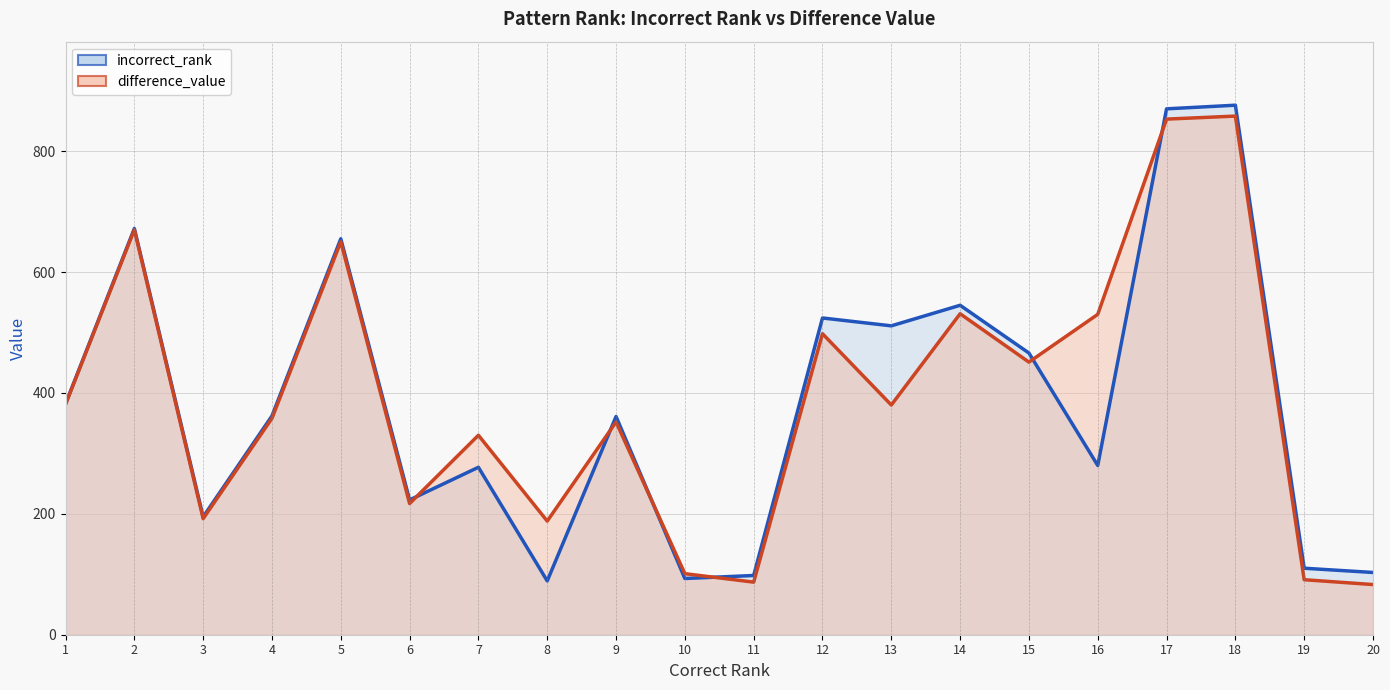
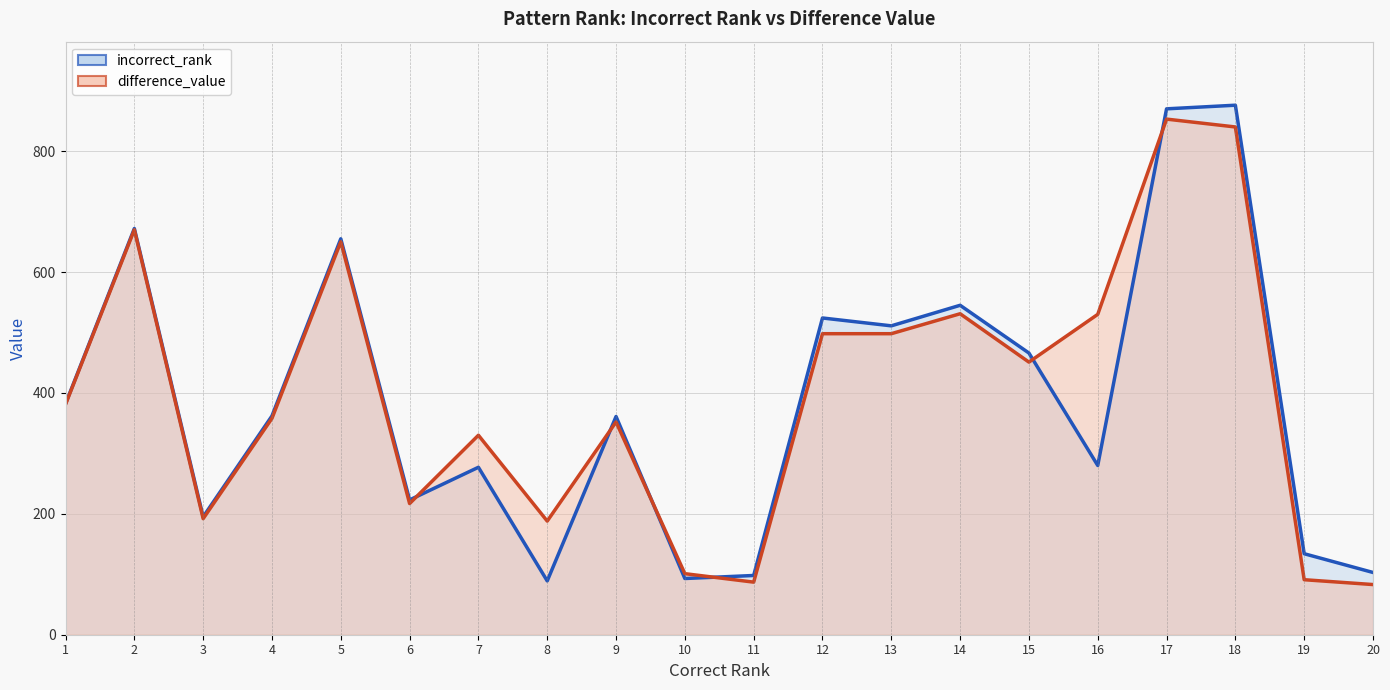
  {
    "incorrect_rank": {
      "5": 660,
      "6": 220,
      "7": 280,
      "8": 90,
      "9": 360,
      "10": 90,
      "11": 100,
      "12": 520,
      "13": 510,
      "14": 550,
      "15": 470,
      "16": 280,
      "17": 870,
      "18": 880,
-     "19": 110,
+     "19": 130,
      "20": 100
    },
    "difference_value": {
      "5": 650,
      "6": 220,
      "7": 330,
      "8": 190,
      "9": 350,
      "10": 100,
      "11": 90,
      "12": 500,
-     "13": 380,
+     "13": 500,
      "14": 530,
      "15": 450,
      "16": 530,
      "17": 850,
-     "18": 860,
+     "18": 840,
      "19": 90,
      "20": 80
    }
  }
